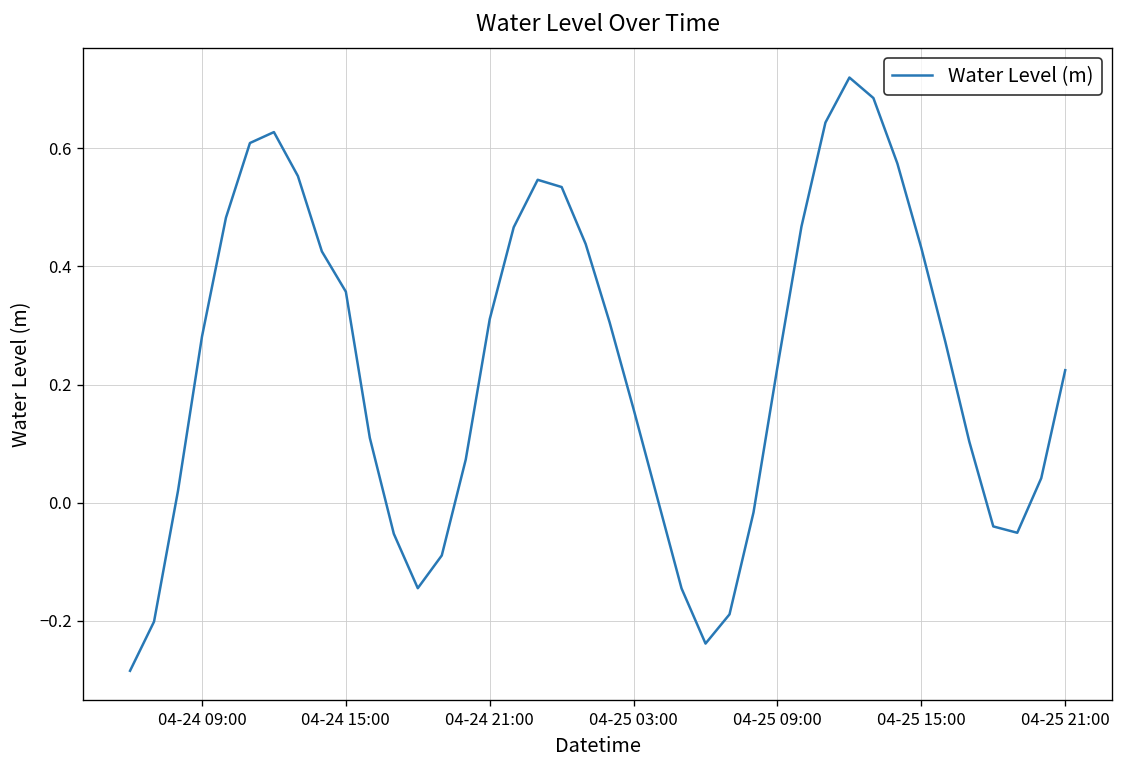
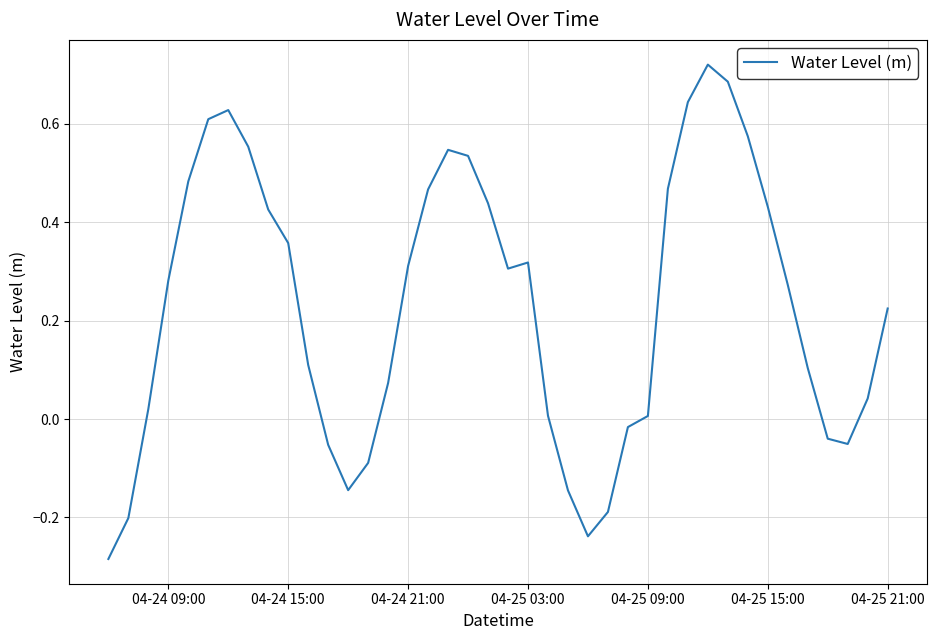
  {
    "04-24 09:00": 0.28,
    "04-24 15:00": 0.36,
    "04-24 21:00": 0.31,
-   "04-25 03:00": 0.16,
-   "04-25 09:00": 0.23,
+   "04-25 03:00": 0.32,
+   "04-25 09:00": 0.01,
    "04-25 15:00": 0.43,
    "04-25 21:00": 0.22
  }
